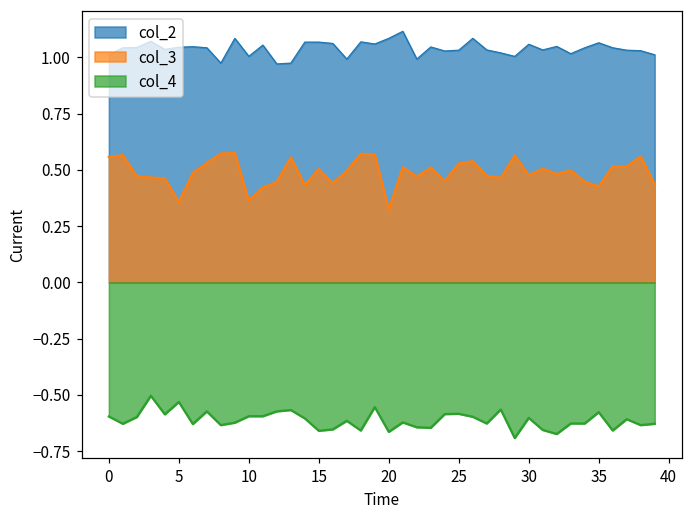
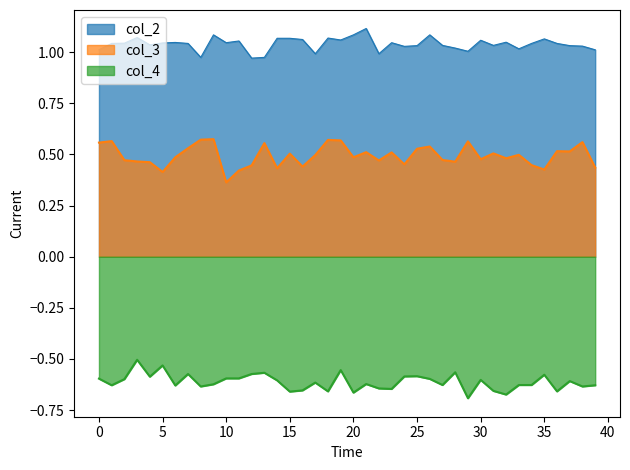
  {
    "col_2": {
-     "10": 1.00,
+     "10": 1.05,
      "15": 1.07,
      "20": 1.08,
      "25": 1.03,
      "30": 1.06,
      "35": 1.07
    },
    "col_3": {
      "0": 0.56,
-     "5": 0.36,
+     "5": 0.41,
      "10": 0.36,
      "15": 0.50,
-     "20": 0.32,
+     "20": 0.49,
      "25": 0.53,
      "30": 0.48,
      "35": 0.43
    }
  }
